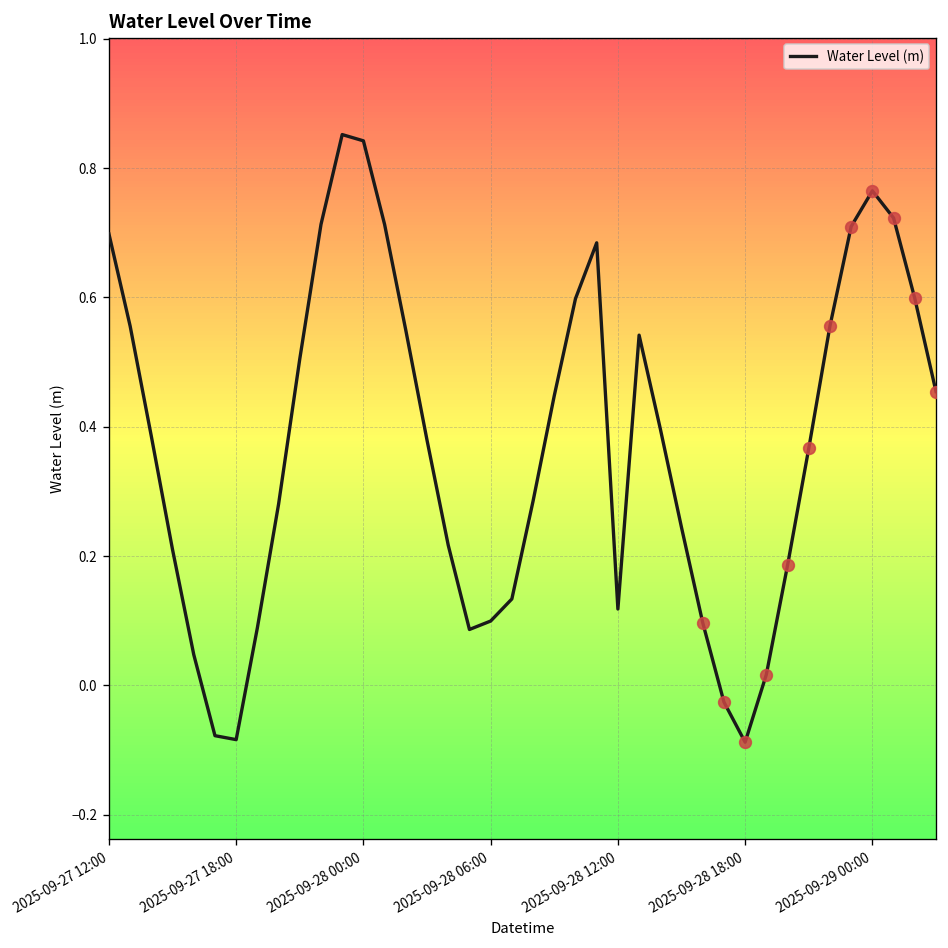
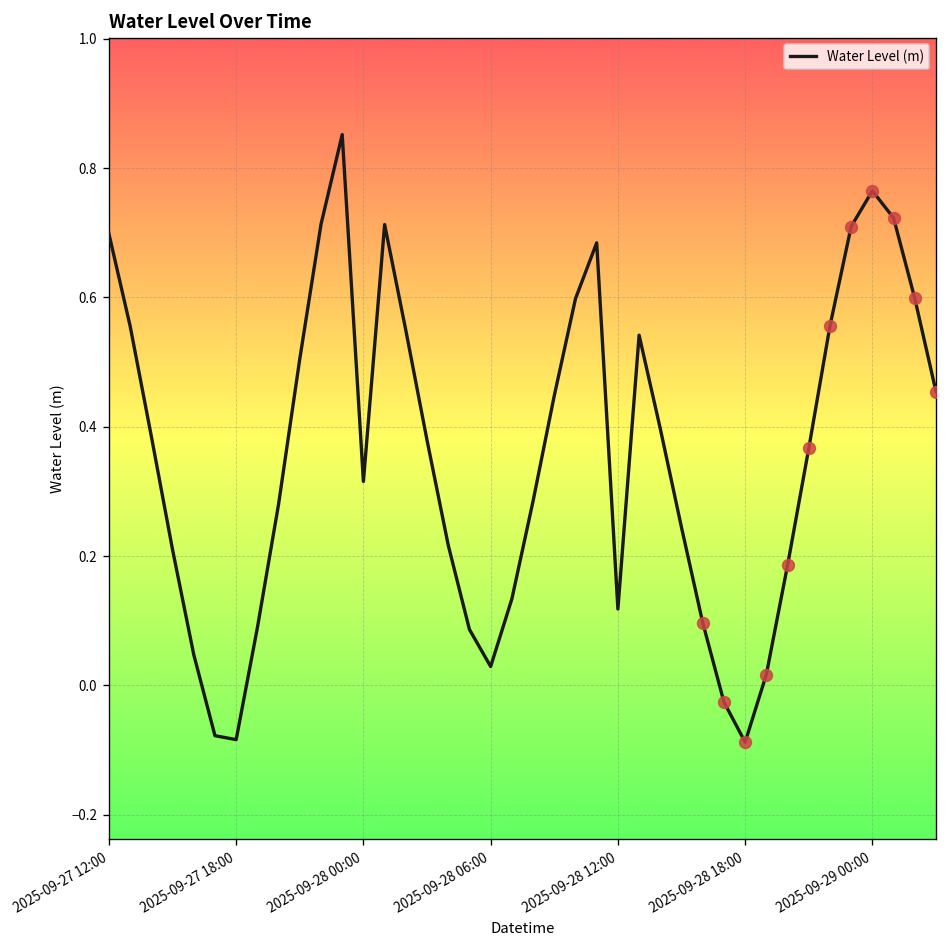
  {
    "Water Level (m)": {
      "2025-09-27 12:00": 0.70,
      "2025-09-27 18:00": -0.08,
-     "2025-09-28 00:00": 0.84,
-     "2025-09-28 06:00": 0.10,
+     "2025-09-28 00:00": 0.32,
+     "2025-09-28 06:00": 0.03,
      "2025-09-28 12:00": 0.12
    }
  }
